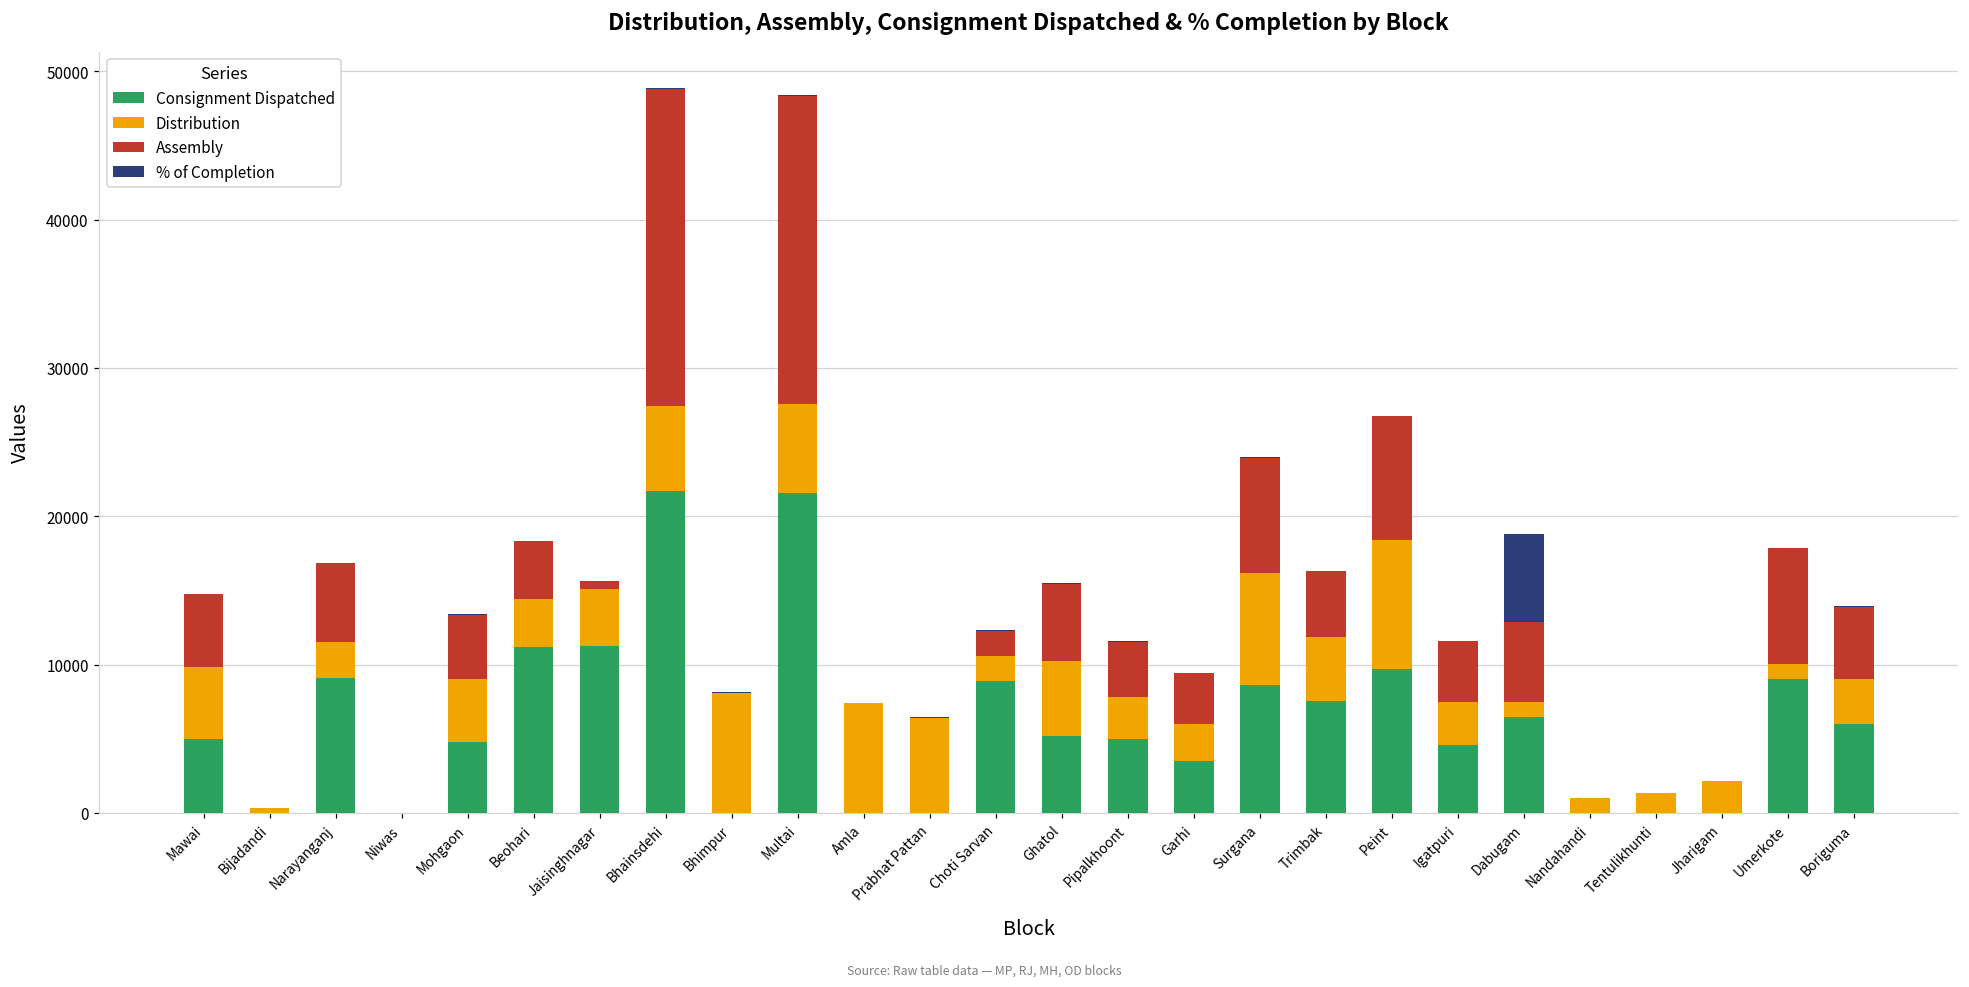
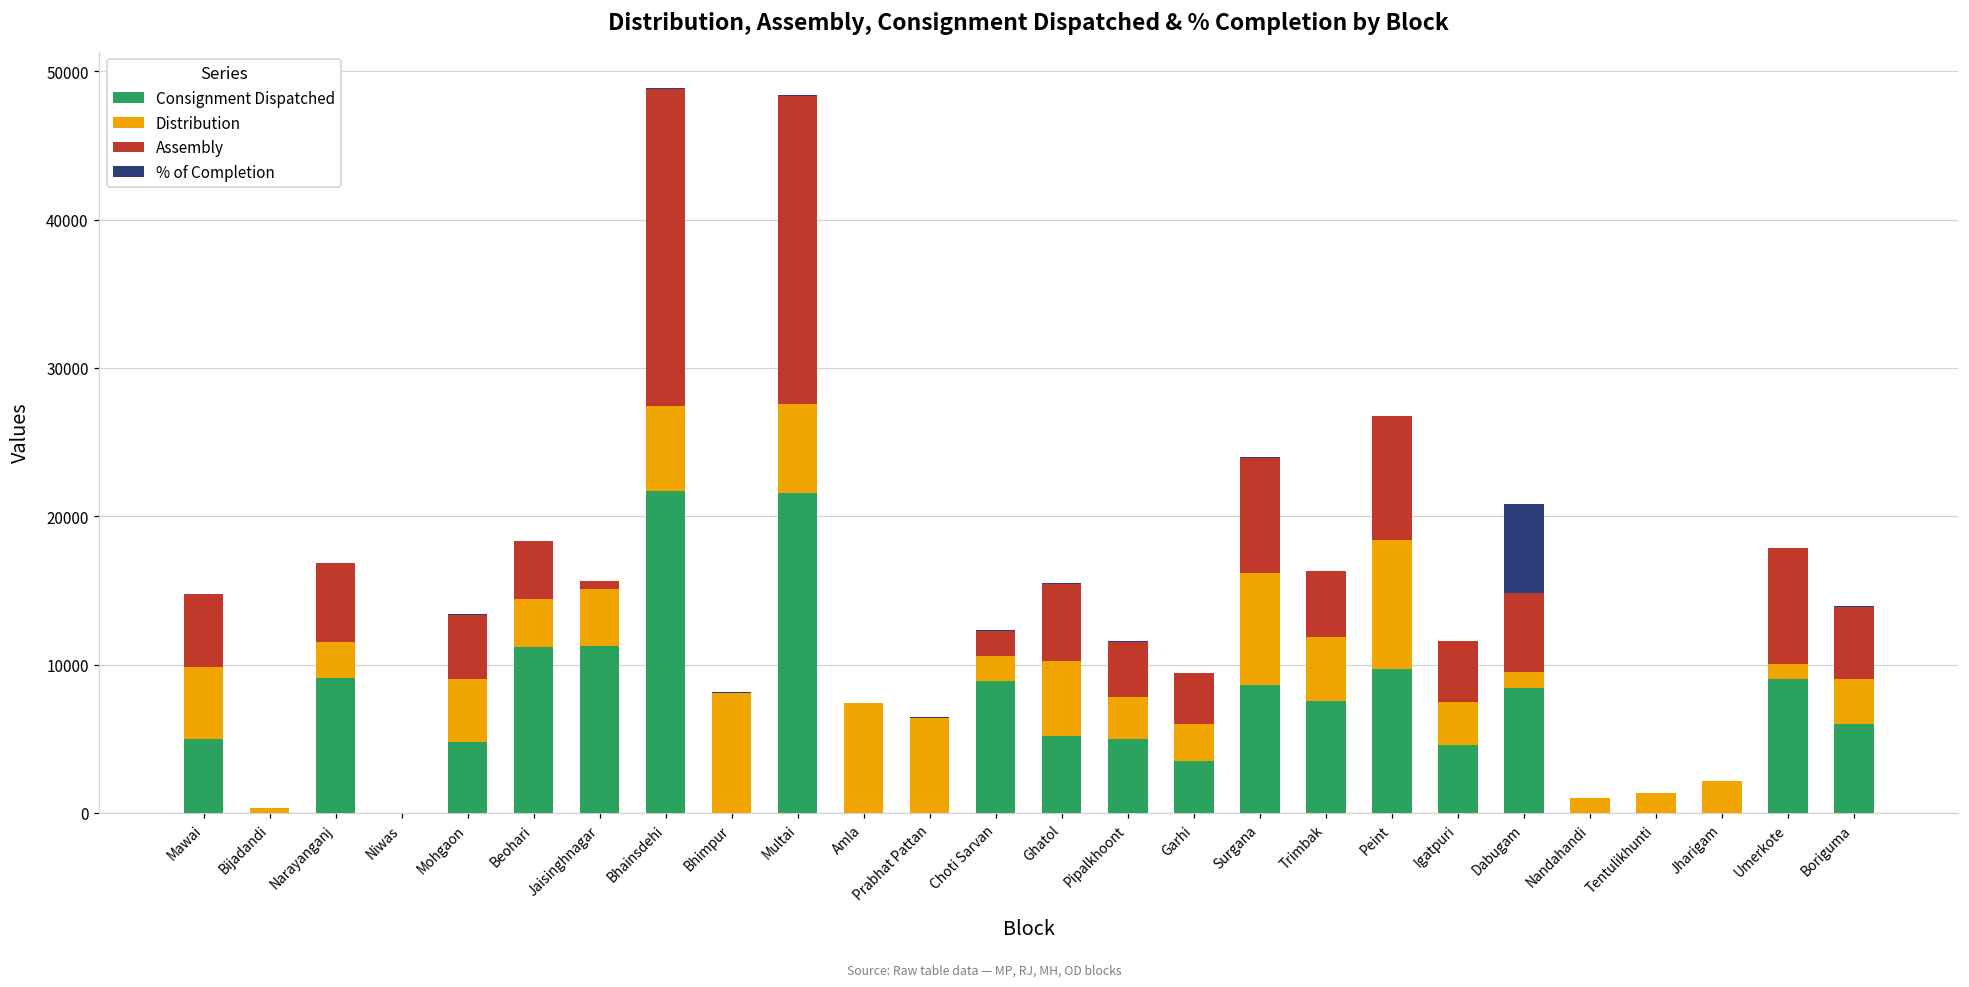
  {
    "Consignment Dispatched": {
      "Mawai": 5000,
      "Bijadandi": 0,
      "Narayanganj": 9100,
      "Niwas": 0,
      "Mohgaon": 4800,
      "Beohari": 11200,
      "Jaisinghnagar": 11300,
      "Bhainsdehi": 21700,
      "Bhimpur": 0,
      "Multai": 21600,
      "Amla": 0,
      "Prabhat Pattan": 0,
      "Choti Sarvan": 8900,
      "Ghatol": 5200,
      "Pipalkhoont": 5000,
      "Garhi": 3500,
      "Surgana": 8600,
      "Trimbak": 7600,
      "Peint": 9700,
      "Igatpuri": 4600,
-     "Dabugam": 6500,
+     "Dabugam": 8500,
      "Nandahandi": 0,
      "Tentulikhunti": 0,
      "Jharigam": 0,
      "Umerkote": 9000,
      "Boriguma": 6000
    },
    "Distribution": {
      "Mawai": 4900,
      "Bijadandi": 300,
      "Narayanganj": 2400,
      "Niwas": 0,
      "Mohgaon": 4200,
      "Beohari": 3200,
      "Jaisinghnagar": 3800,
      "Bhainsdehi": 5800,
      "Bhimpur": 8100,
      "Multai": 6000,
      "Amla": 7400,
      "Prabhat Pattan": 6400,
      "Choti Sarvan": 1700,
      "Ghatol": 5100,
      "Pipalkhoont": 2800,
      "Garhi": 2500,
      "Surgana": 7600,
      "Trimbak": 4300,
      "Peint": 8700,
      "Igatpuri": 2900,
      "Dabugam": 1000,
      "Nandahandi": 1000,
      "Tentulikhunti": 1300,
      "Jharigam": 2100,
      "Umerkote": 1000,
      "Boriguma": 3000
    },
    "Assembly": {
      "Mawai": 4900,
      "Bijadandi": 0,
      "Narayanganj": 5300,
      "Niwas": 0,
      "Mohgaon": 4300,
      "Beohari": 3900,
      "Jaisinghnagar": 500,
      "Bhainsdehi": 21400,
      "Bhimpur": 0,
      "Multai": 20800,
      "Amla": 0,
      "Prabhat Pattan": 0,
      "Choti Sarvan": 1700,
      "Ghatol": 5200,
      "Pipalkhoont": 3700,
      "Garhi": 3400,
      "Surgana": 7800,
      "Trimbak": 4400,
      "Peint": 8300,
      "Igatpuri": 4100,
      "Dabugam": 5400,
      "Nandahandi": 0,
      "Tentulikhunti": 0,
      "Jharigam": 0,
      "Umerkote": 7800,
      "Boriguma": 4900
    },
    "% of Completion": {
      "Niwas": 0,
      "Dabugam": 5900
    }
  }
